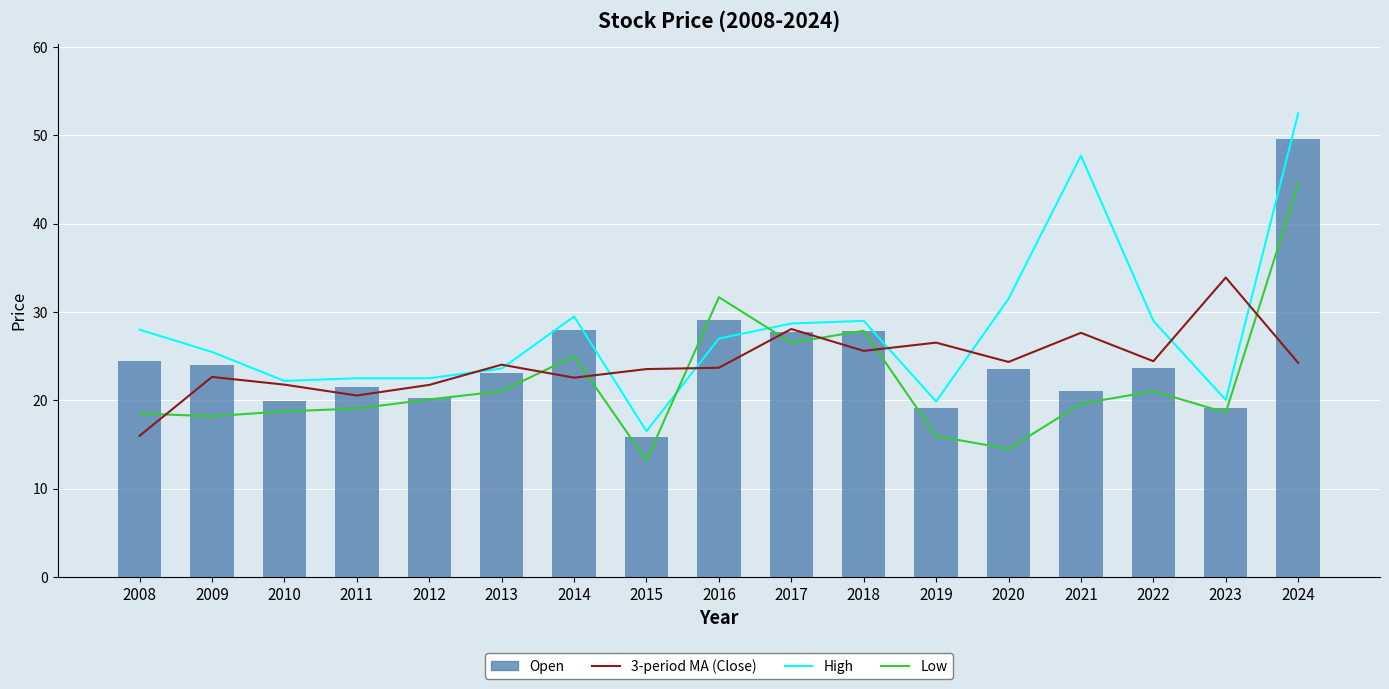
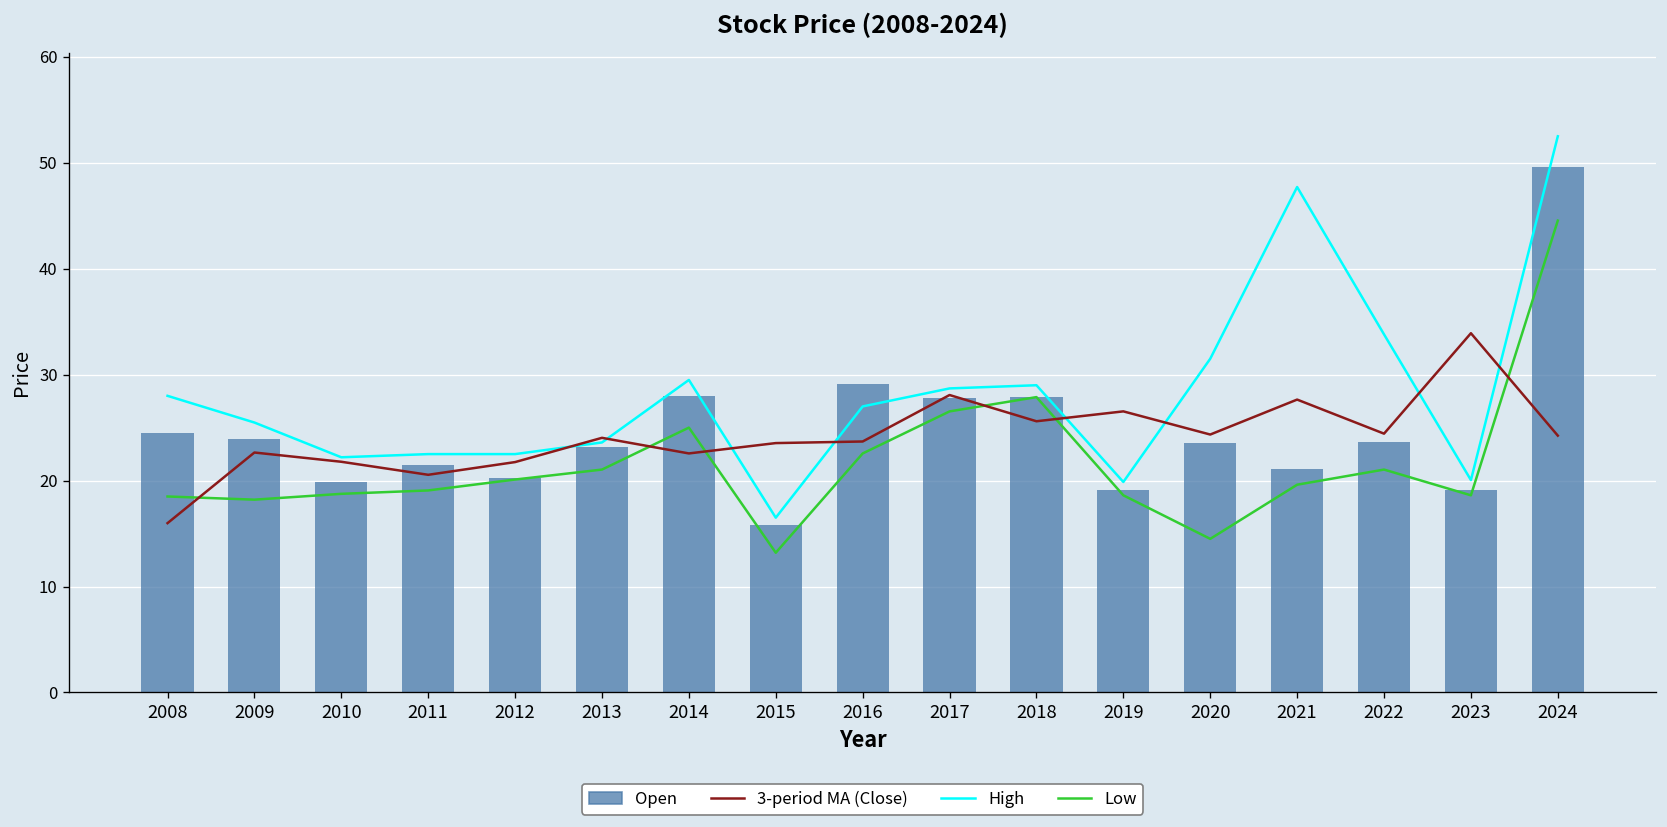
  {
    "3-period MA (Close)": {
      "2008": 16,
      "2009": 23,
      "2010": 22,
      "2011": 21,
      "2012": 22,
      "2013": 24,
      "2014": 23,
      "2015": 24,
      "2016": 24,
      "2017": 28,
      "2018": 26,
      "2019": 27,
      "2020": 24,
      "2021": 28,
      "2022": 24,
      "2023": 34,
      "2024": 24
    },
    "Open": {
      "2008": 25,
      "2009": 24,
      "2010": 20,
      "2011": 22,
      "2012": 20,
      "2013": 23,
      "2014": 28,
      "2015": 16,
      "2016": 29,
      "2017": 28,
      "2018": 28,
      "2019": 19,
      "2020": 24,
      "2021": 21,
      "2022": 24,
      "2023": 19,
      "2024": 50
    },
    "High": {
      "2008": 28,
      "2009": 25,
      "2010": 22,
      "2011": 23,
      "2012": 23,
      "2013": 24,
      "2014": 30,
      "2015": 17,
      "2016": 27,
      "2017": 29,
      "2018": 29,
      "2019": 20,
      "2020": 32,
      "2021": 48,
-     "2022": 29,
+     "2022": 34,
      "2023": 20,
      "2024": 53
    },
    "Low": {
      "2008": 19,
      "2009": 18,
      "2010": 19,
      "2011": 19,
      "2012": 20,
      "2013": 21,
      "2014": 25,
      "2015": 13,
-     "2016": 32,
+     "2016": 23,
      "2017": 27,
      "2018": 28,
-     "2019": 16,
+     "2019": 19,
      "2020": 15,
      "2021": 20,
      "2022": 21,
      "2023": 19,
      "2024": 45
    }
  }
